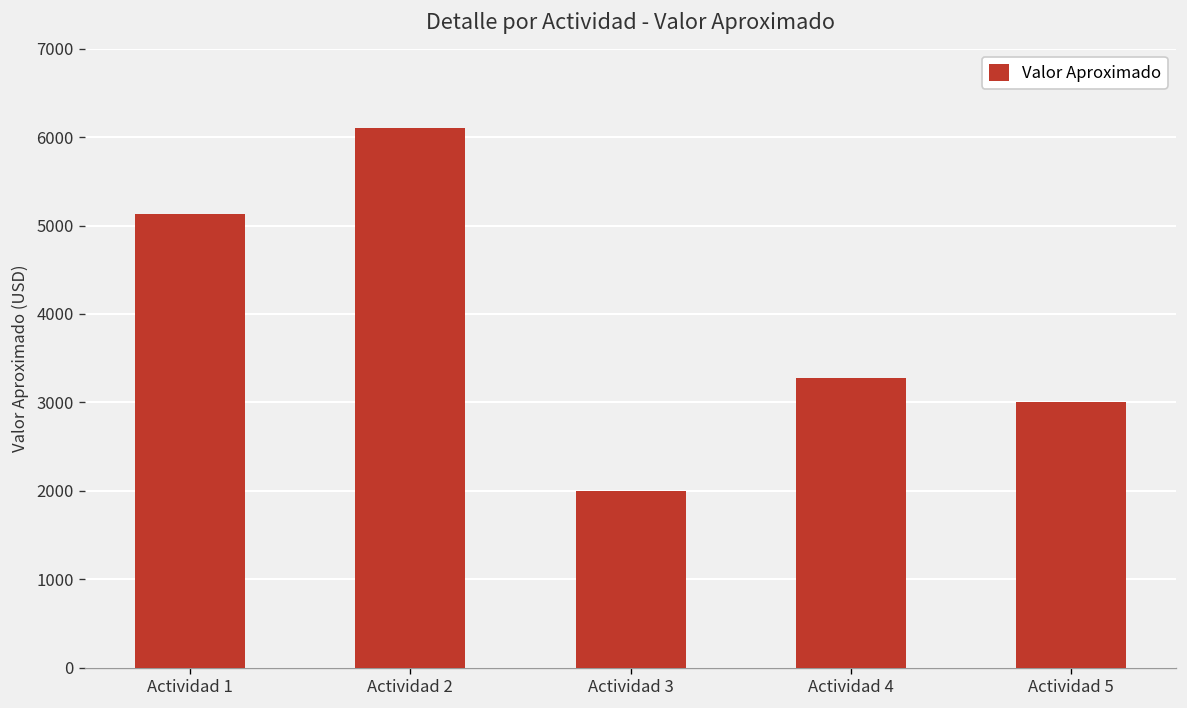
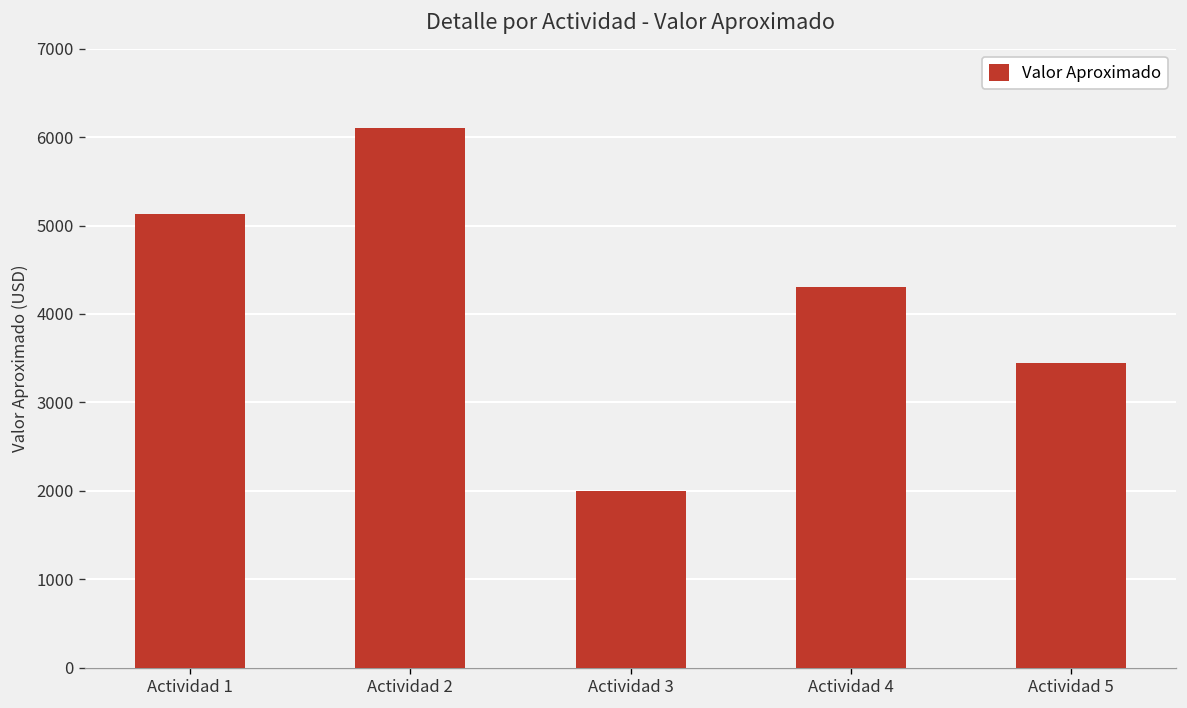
  {
    "Actividad 1": 5100,
    "Actividad 2": 6100,
    "Actividad 3": 2000,
-   "Actividad 4": 3300,
-   "Actividad 5": 3000
+   "Actividad 4": 4300,
+   "Actividad 5": 3400
  }
